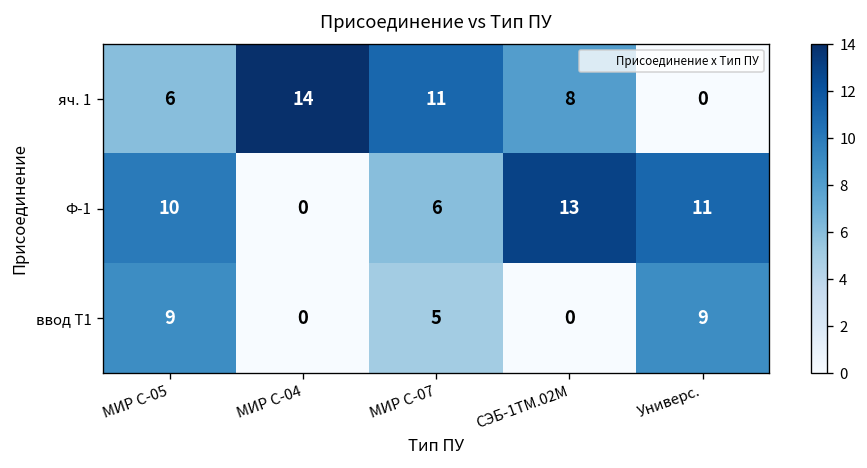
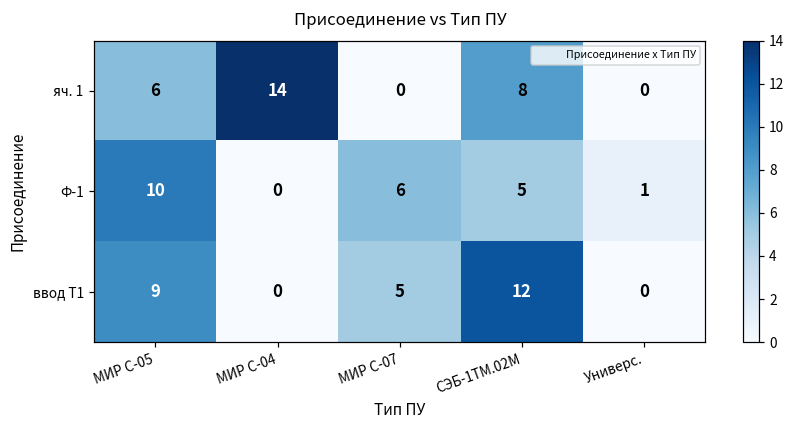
  {
    "яч. 1": {
      "МИР С-05": 6,
      "МИР С-04": 14,
-     "МИР С-07": 11,
+     "МИР С-07": 0,
      "СЭБ-1ТМ.02М": 8,
      "Универс.": 0
    },
    "Ф-1": {
      "МИР С-05": 10,
      "МИР С-04": 0,
      "МИР С-07": 6,
-     "СЭБ-1ТМ.02М": 13,
-     "Универс.": 11
+     "СЭБ-1ТМ.02М": 5,
+     "Универс.": 1
    },
    "ввод Т1": {
      "МИР С-05": 9,
      "МИР С-04": 0,
      "МИР С-07": 5,
-     "СЭБ-1ТМ.02М": 0,
-     "Универс.": 9
+     "СЭБ-1ТМ.02М": 12,
+     "Универс.": 0
    }
  }
